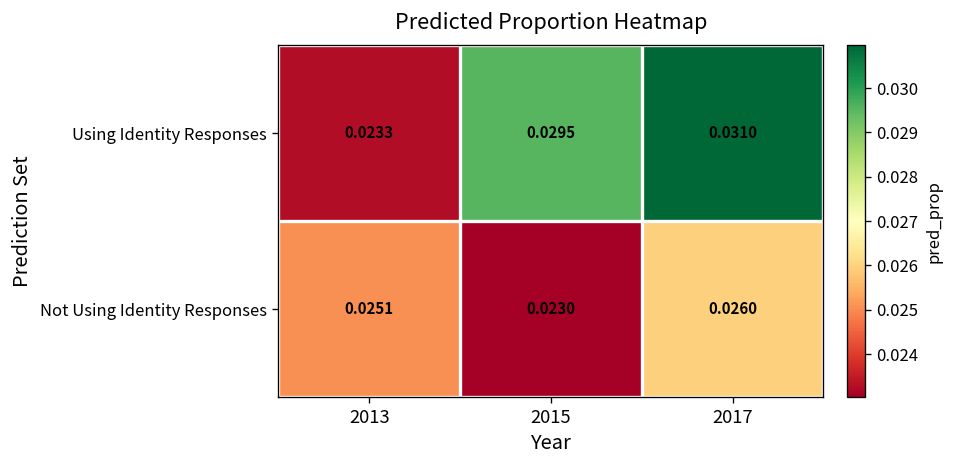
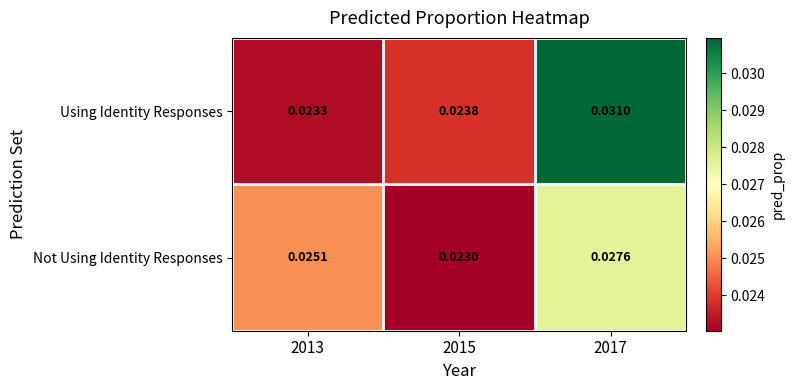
  {
    "Using Identity Responses": {
      "2013": 0.0233,
-     "2015": 0.0295,
+     "2015": 0.0238,
      "2017": 0.0310
    },
    "Not Using Identity Responses": {
      "2013": 0.0251,
      "2015": 0.0230,
-     "2017": 0.0260
+     "2017": 0.0276
    }
  }
